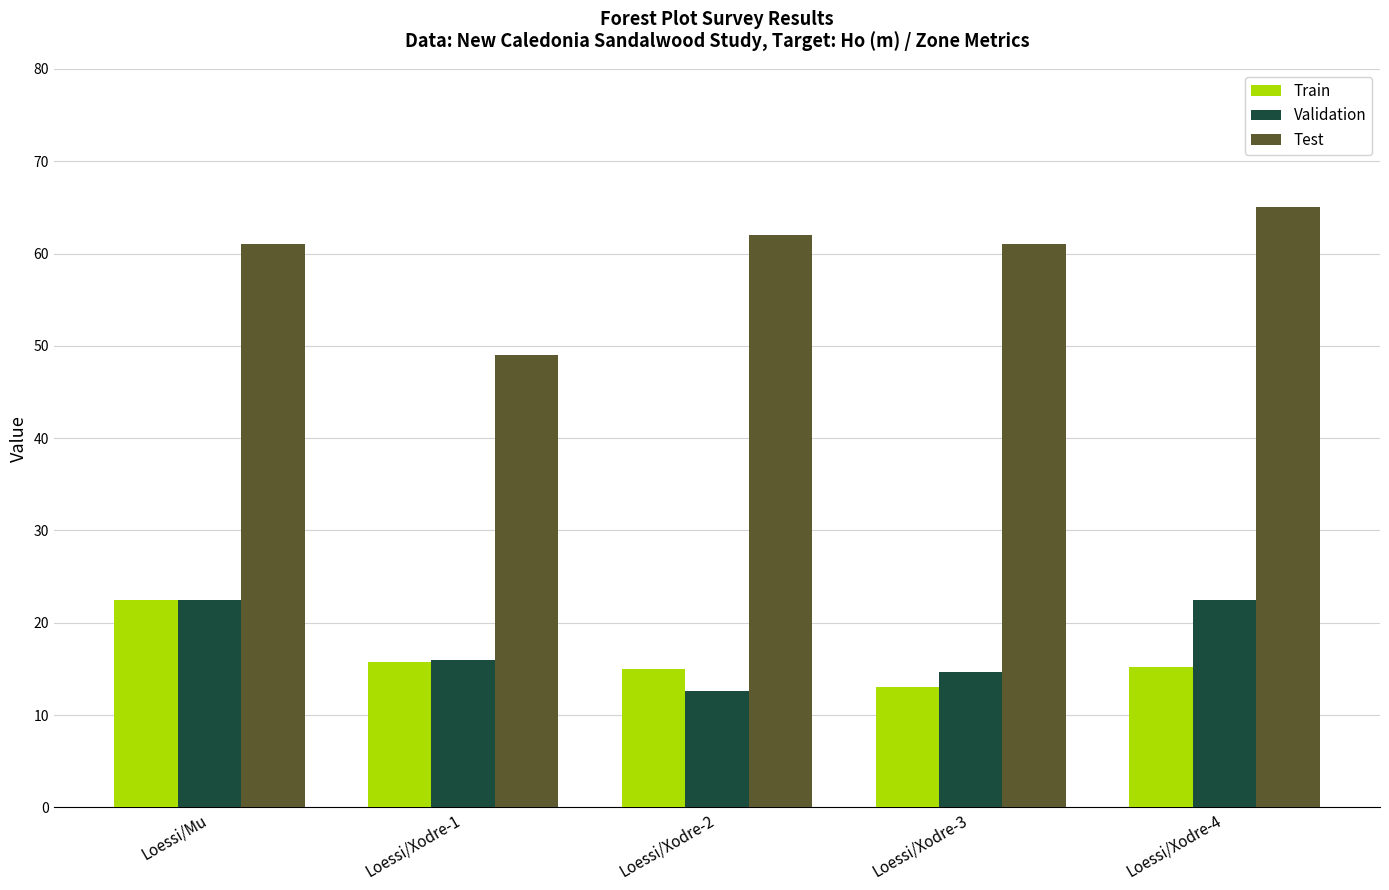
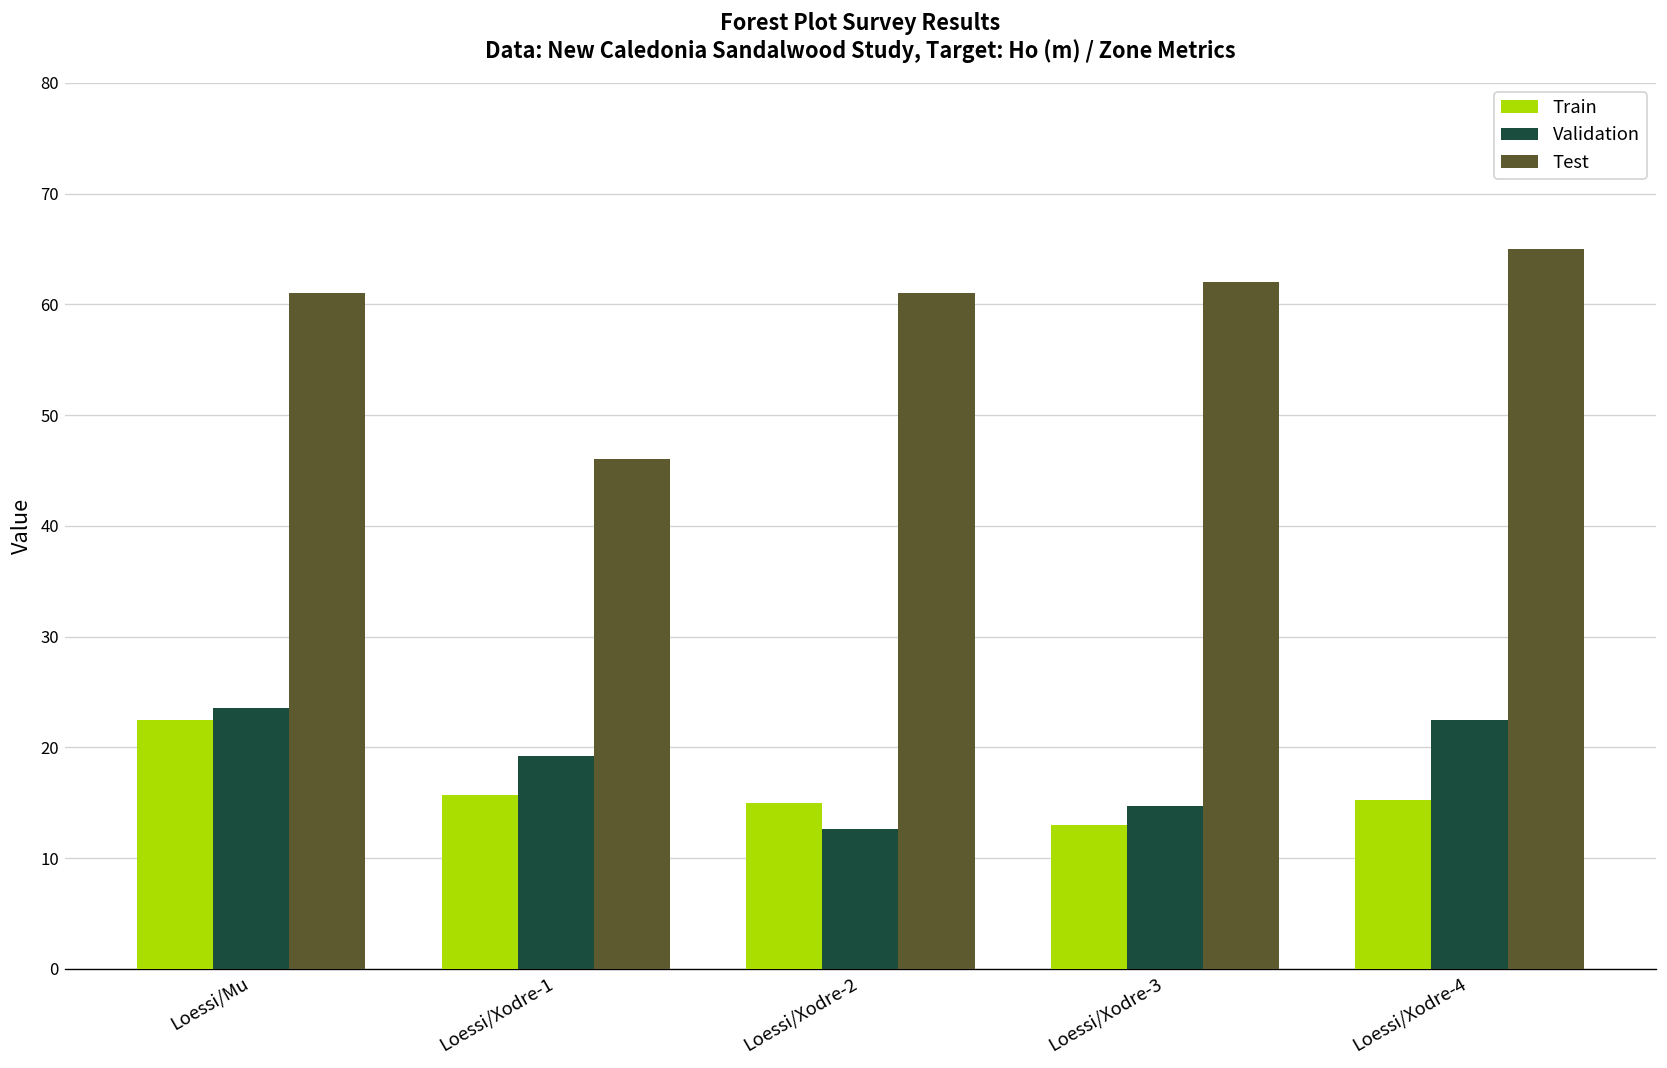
  {
    "Train": {
      "Loessi/Mu": 23,
      "Loessi/Xodre-1": 16,
      "Loessi/Xodre-2": 15,
      "Loessi/Xodre-3": 13,
      "Loessi/Xodre-4": 15
    },
    "Validation": {
-     "Loessi/Mu": 23,
-     "Loessi/Xodre-1": 16,
+     "Loessi/Mu": 24,
+     "Loessi/Xodre-1": 19,
      "Loessi/Xodre-2": 13,
      "Loessi/Xodre-3": 15,
      "Loessi/Xodre-4": 23
    },
    "Test": {
      "Loessi/Mu": 61,
-     "Loessi/Xodre-1": 49,
-     "Loessi/Xodre-2": 62,
-     "Loessi/Xodre-3": 61,
+     "Loessi/Xodre-1": 46,
+     "Loessi/Xodre-2": 61,
+     "Loessi/Xodre-3": 62,
      "Loessi/Xodre-4": 65
    }
  }
